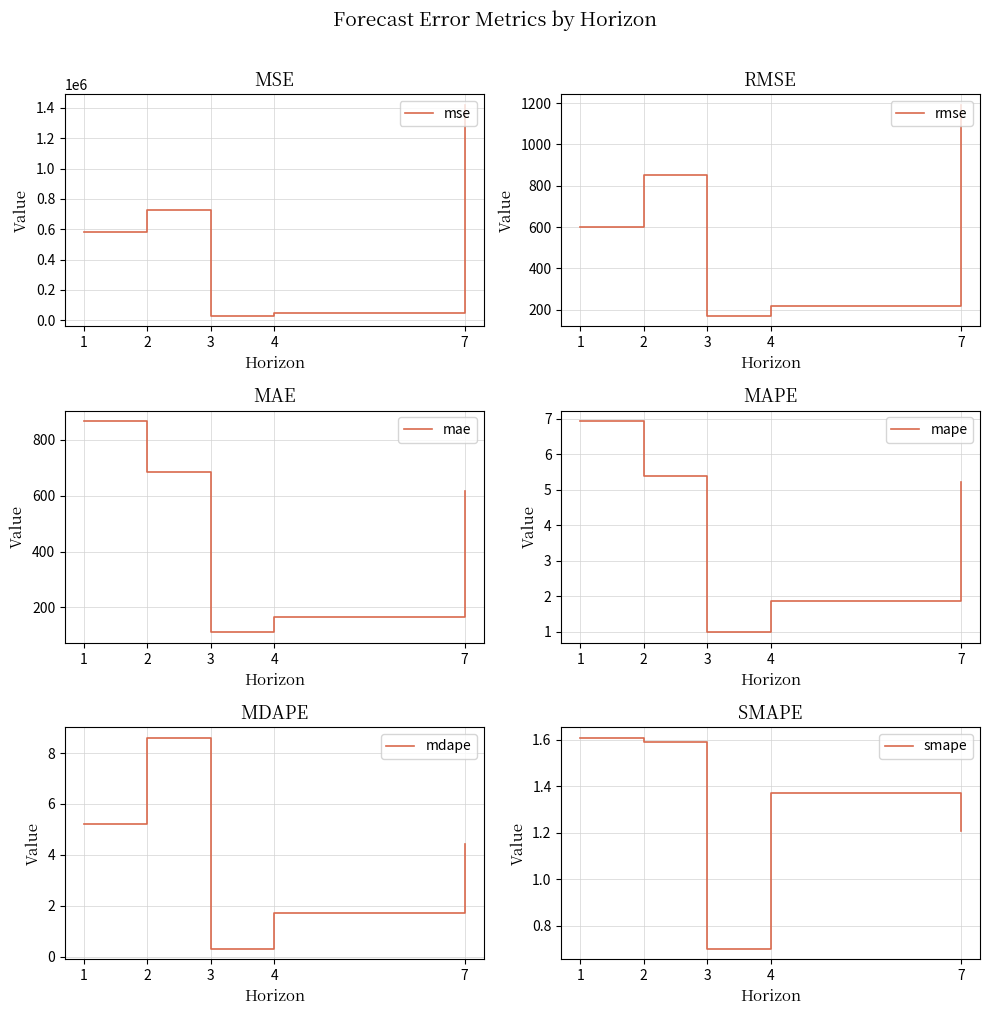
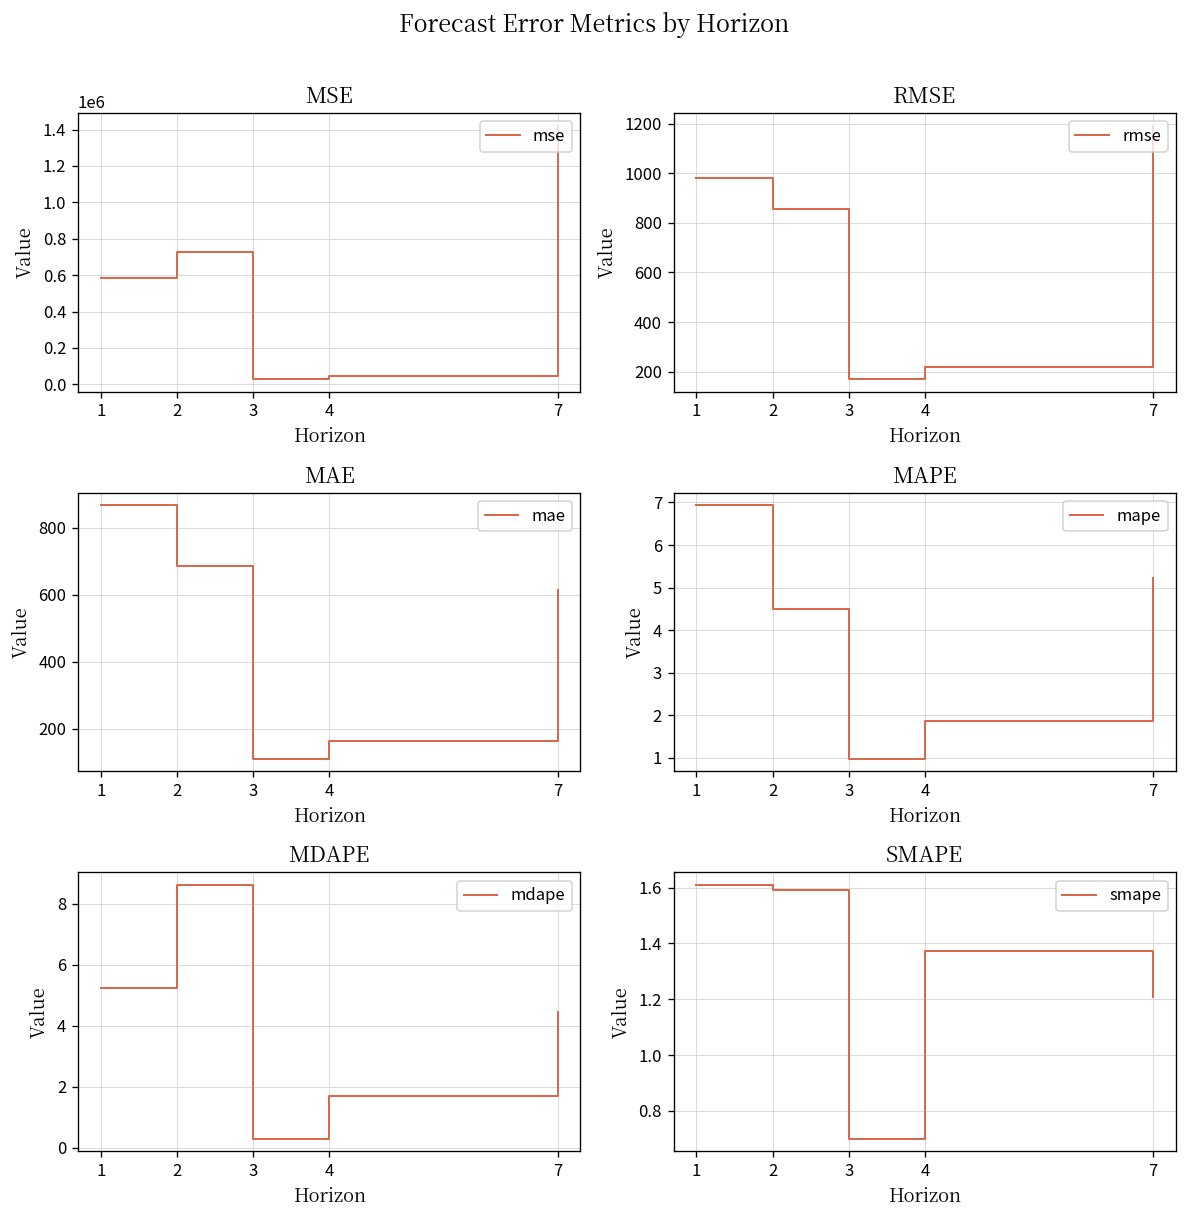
  {
    "MSE": {
      "1": 580000,
      "2": 730000,
      "3": 30000,
      "4": 50000
    },
    "RMSE": {
-     "1": 600,
+     "1": 980,
      "2": 850,
      "3": 170,
      "4": 220
    },
    "MAE": {
      "1": 870,
      "2": 690,
      "3": 110,
      "4": 160,
      "7": 620
    },
    "MAPE": {
      "1": 6.9,
-     "2": 5.4,
+     "2": 4.5,
      "3": 1.0,
      "4": 1.9,
      "7": 5.2
    },
    "MDAPE": {
      "1": 5.2,
      "2": 8.6,
      "3": 0.3,
      "4": 1.7,
      "7": 4.4
    },
    "SMAPE": {
      "1": 1.61,
      "2": 1.59,
      "3": 0.70,
      "4": 1.37,
      "7": 1.21
    }
  }
